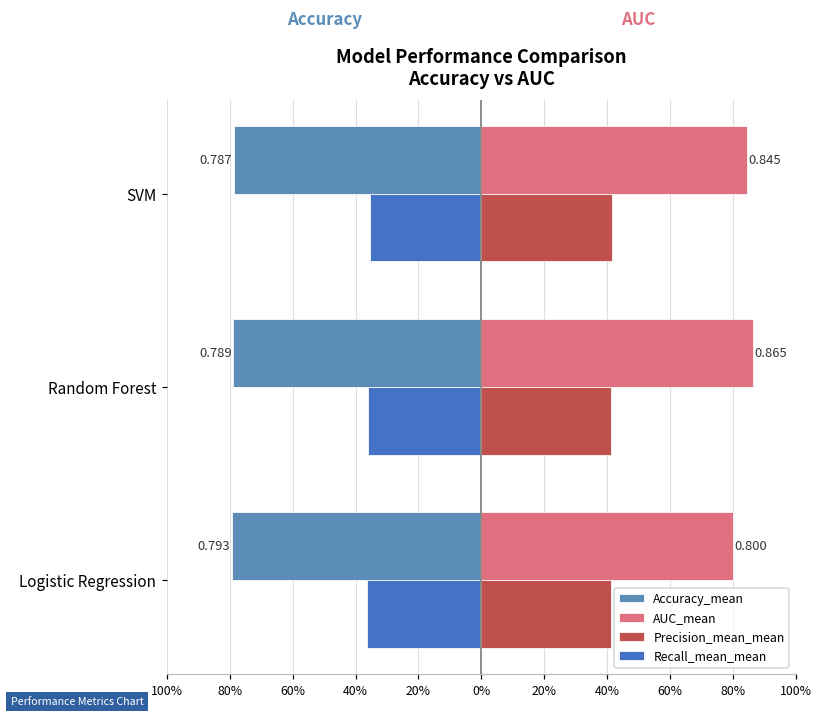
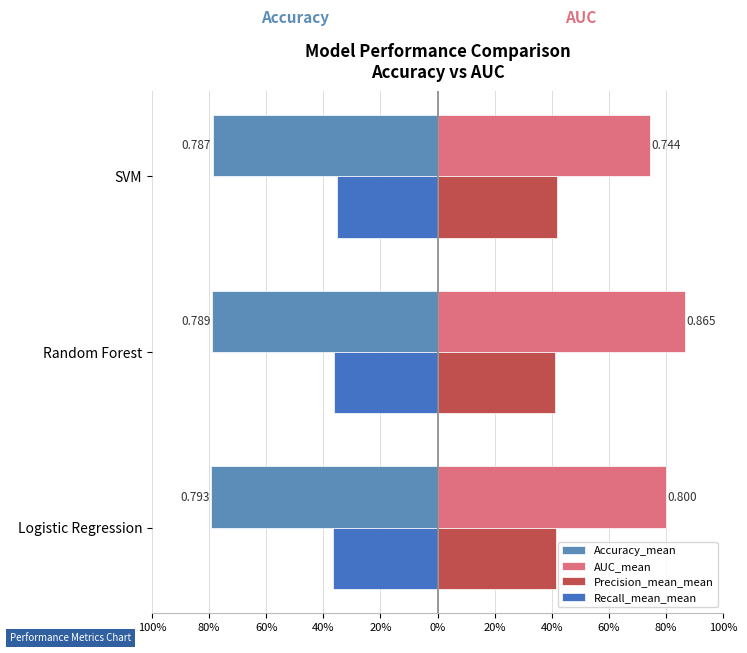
  {
    "AUC_mean": {
-     "SVM": 0.845,
+     "SVM": 0.744,
      "Random Forest": 0.865,
      "Logistic Regression": 0.800
    }
  }
